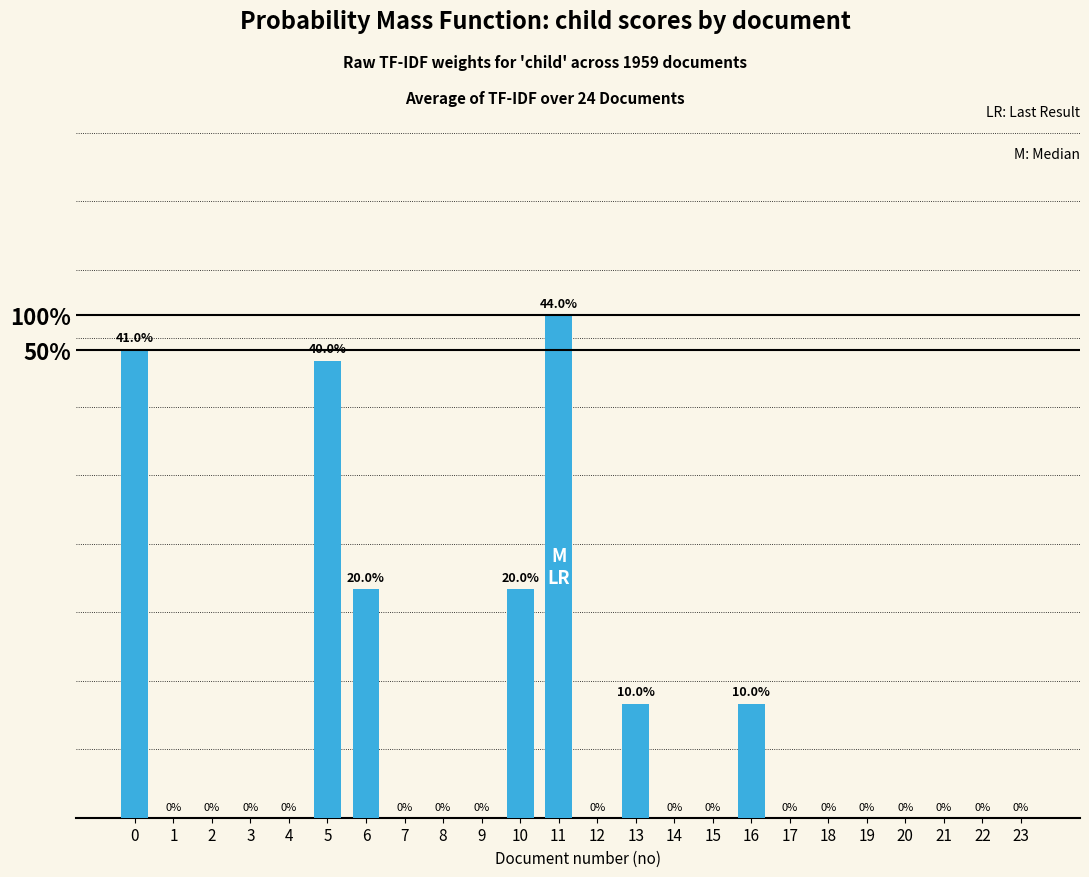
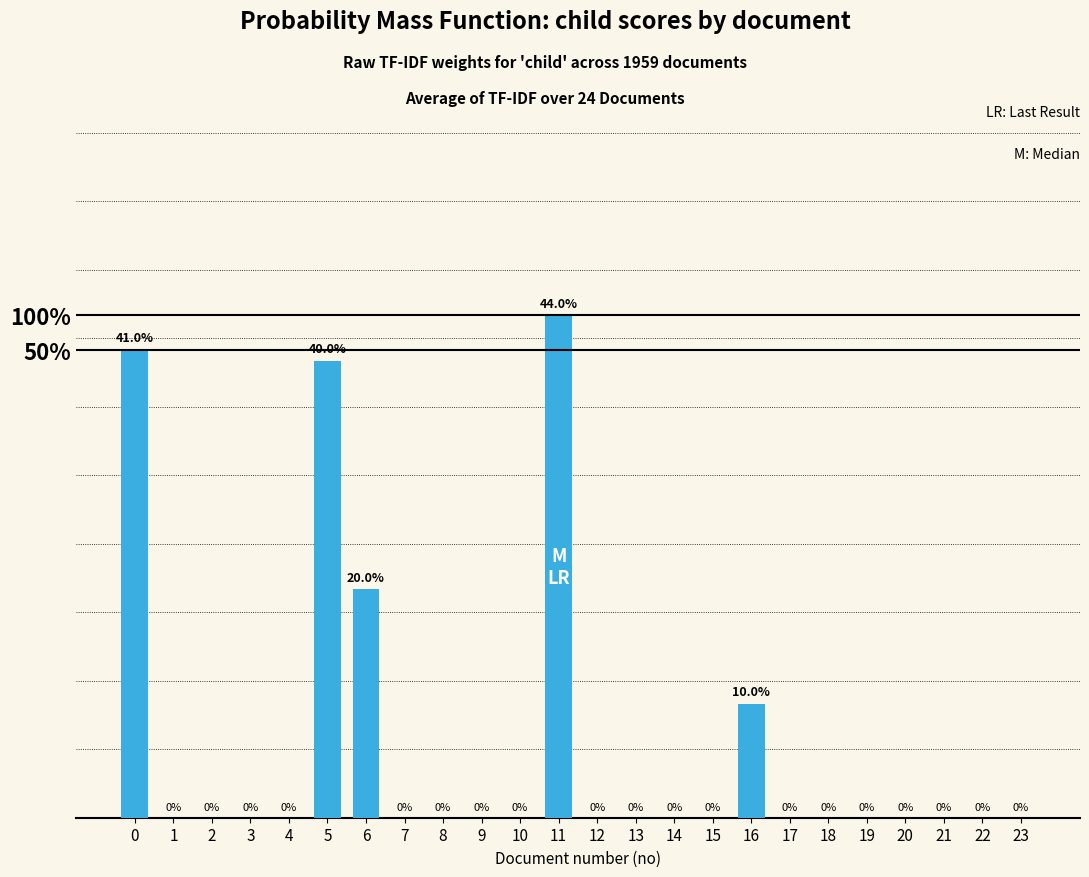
  {
    "0": "41.0%",
    "1": "0%",
    "2": "0%",
    "3": "0%",
    "4": "0%",
    "5": "40.0%",
    "6": "20.0%",
    "7": "0%",
    "8": "0%",
    "9": "0%",
-   "10": "20.0%",
+   "10": "0%",
    "11": "44.0%",
    "12": "0%",
-   "13": "10.0%",
+   "13": "0%",
    "14": "0%",
    "15": "0%",
    "16": "10.0%",
    "17": "0%",
    "18": "0%",
    "19": "0%",
    "20": "0%",
    "21": "0%",
    "22": "0%",
    "23": "0%"
  }
